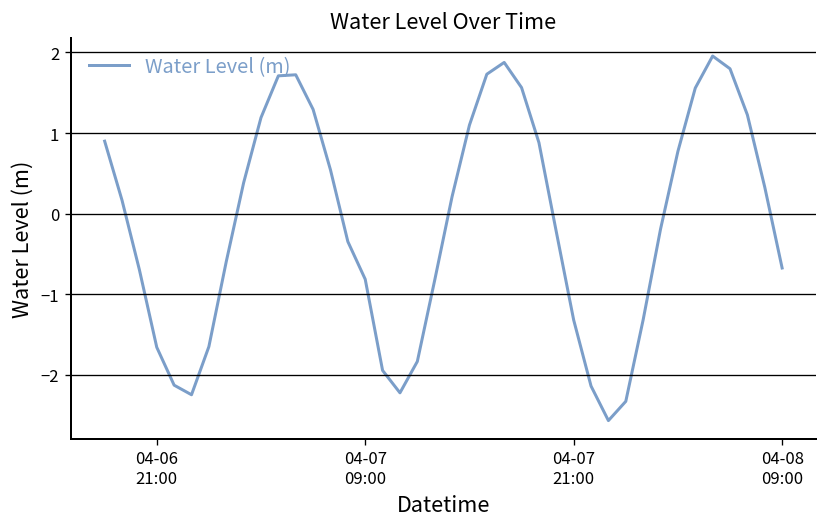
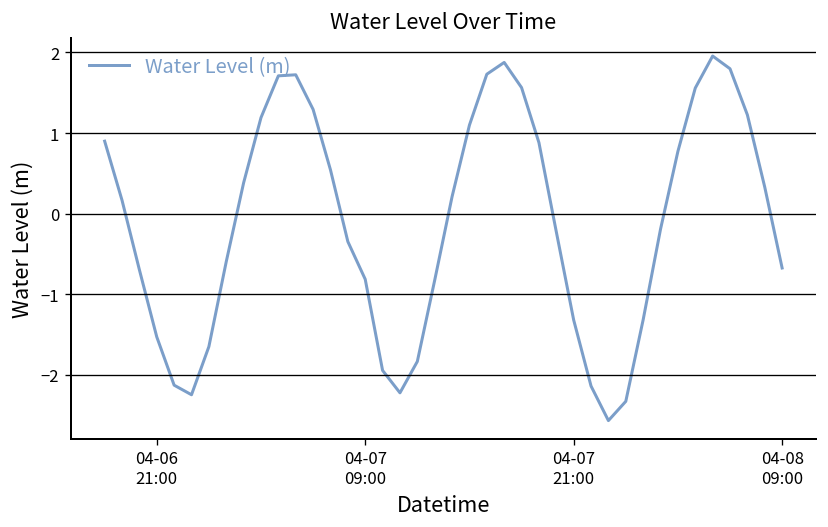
  {
-   "04-06 21:00": -1.7,
+   "04-06 21:00": -1.5,
    "04-07 09:00": -0.8,
    "04-07 21:00": -1.3,
    "04-08 09:00": -0.7
  }
